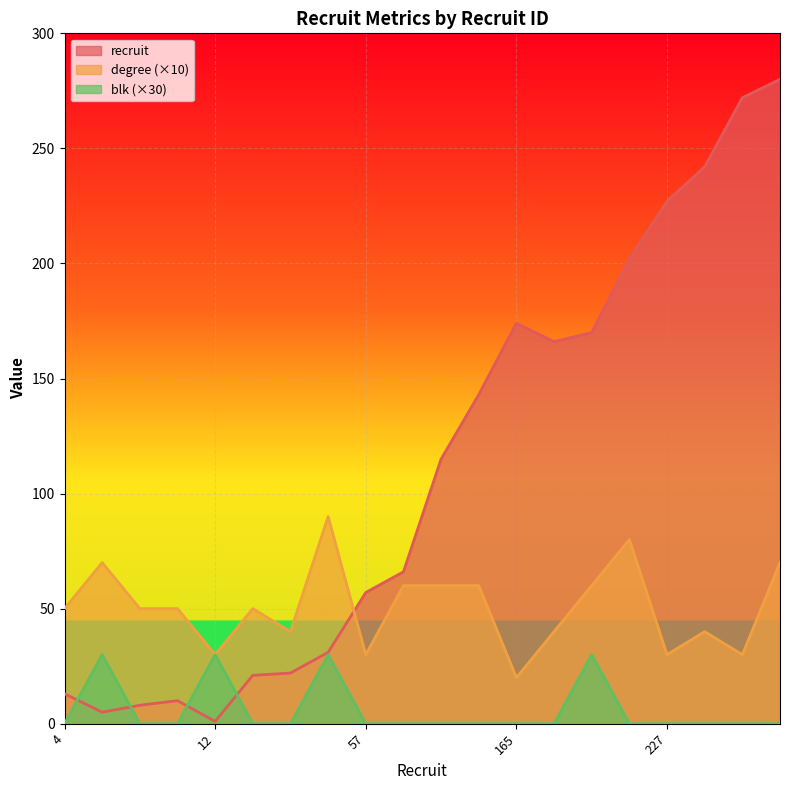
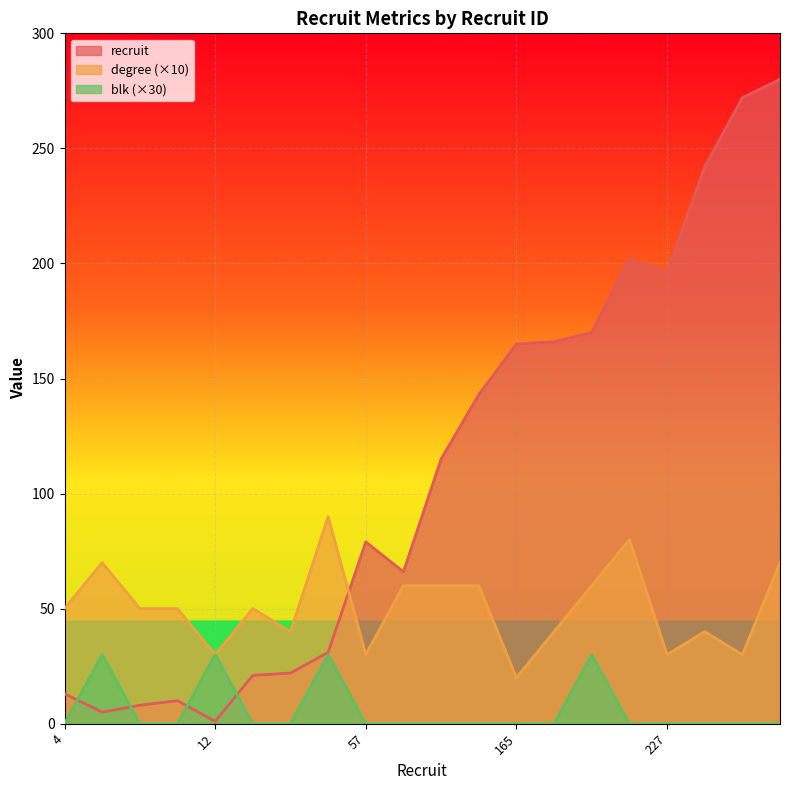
  {
    "recruit": {
      "4": 13,
      "12": 1,
-     "57": 57,
-     "165": 174,
-     "227": 227
+     "57": 79,
+     "165": 165,
+     "227": 196
    },
    "degree (×10)": {
      "4": 50,
      "57": 30,
      "165": 20,
      "227": 30
    },
    "blk (×30)": {
      "4": 0,
      "57": 0,
      "165": 0,
      "227": 0
    }
  }
